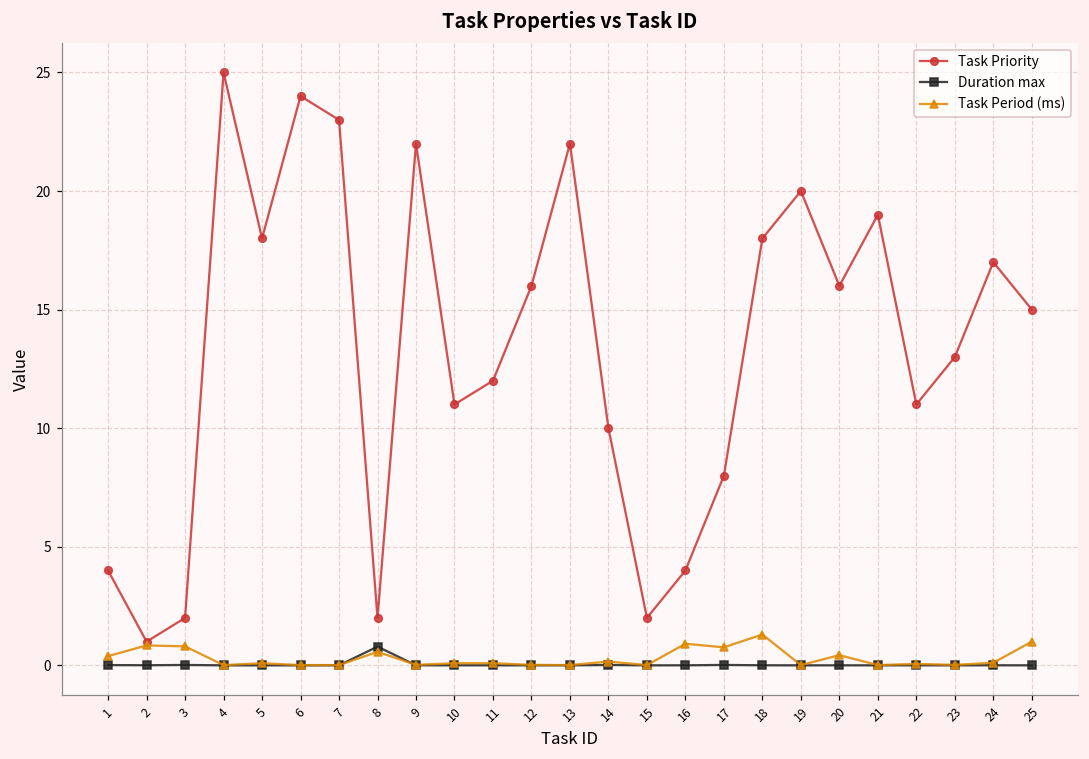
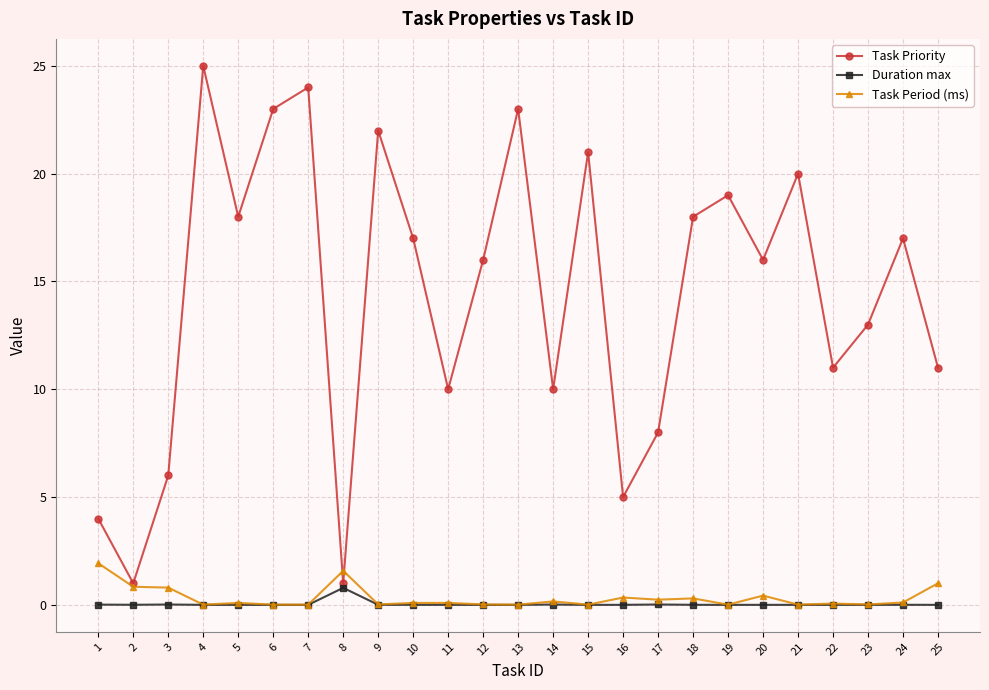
  {
    "Task Priority": {
      "1": 4,
      "2": 1,
-     "3": 2,
+     "3": 6,
      "4": 25,
      "5": 18,
-     "6": 24,
-     "7": 23,
-     "8": 2,
+     "6": 23,
+     "7": 24,
+     "8": 1,
      "9": 22,
-     "10": 11,
-     "11": 12,
+     "10": 17,
+     "11": 10,
      "12": 16,
-     "13": 22,
+     "13": 23,
      "14": 10,
-     "15": 2,
-     "16": 4,
+     "15": 21,
+     "16": 5,
      "17": 8,
      "18": 18,
-     "19": 20,
+     "19": 19,
      "20": 16,
-     "21": 19,
+     "21": 20,
      "22": 11,
      "23": 13,
      "24": 17,
-     "25": 15
+     "25": 11
    },
    "Duration max": {
      "1": 0.0,
      "2": 0.0,
      "3": 0.0,
      "8": 0.8,
      "14": 0.0,
      "16": 0.0,
      "17": 0.0,
      "18": 0.0,
      "20": 0.0,
      "25": 0.0
    },
    "Task Period (ms)": {
-     "1": 0.4,
+     "1": 1.9,
      "2": 0.8,
      "3": 0.8,
-     "8": 0.6,
+     "8": 1.6,
      "14": 0.2,
-     "16": 0.9,
-     "17": 0.8,
-     "18": 1.3,
+     "16": 0.3,
+     "17": 0.2,
+     "18": 0.3,
      "20": 0.4,
      "25": 1.0
    }
  }
